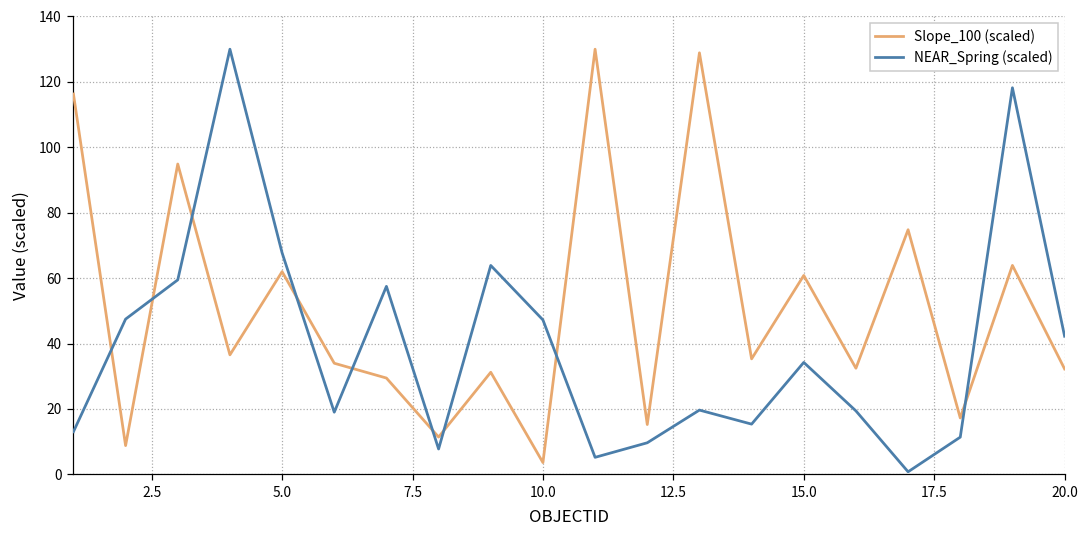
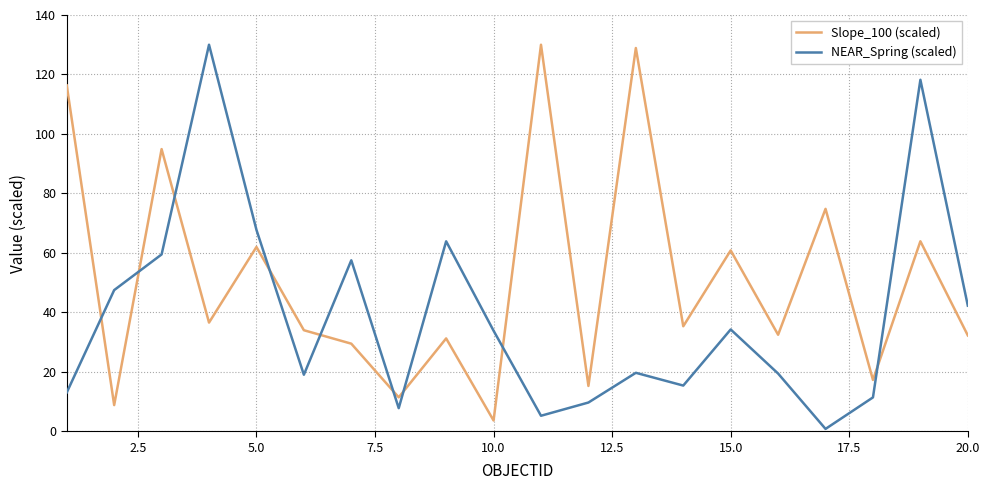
  {
    "Slope_100 (scaled)": {
      "5.0": 62,
      "10.0": 4,
      "15.0": 61,
      "20.0": 32
    },
    "NEAR_Spring (scaled)": {
      "5.0": 68,
-     "10.0": 47,
+     "10.0": 34,
      "15.0": 34,
      "20.0": 42
    }
  }
